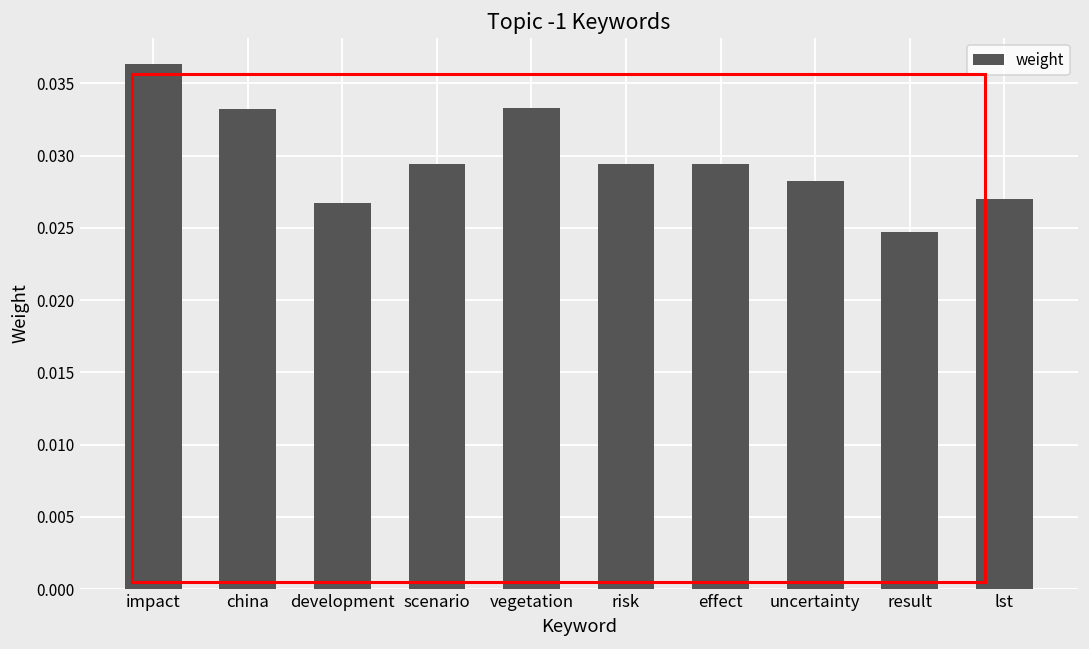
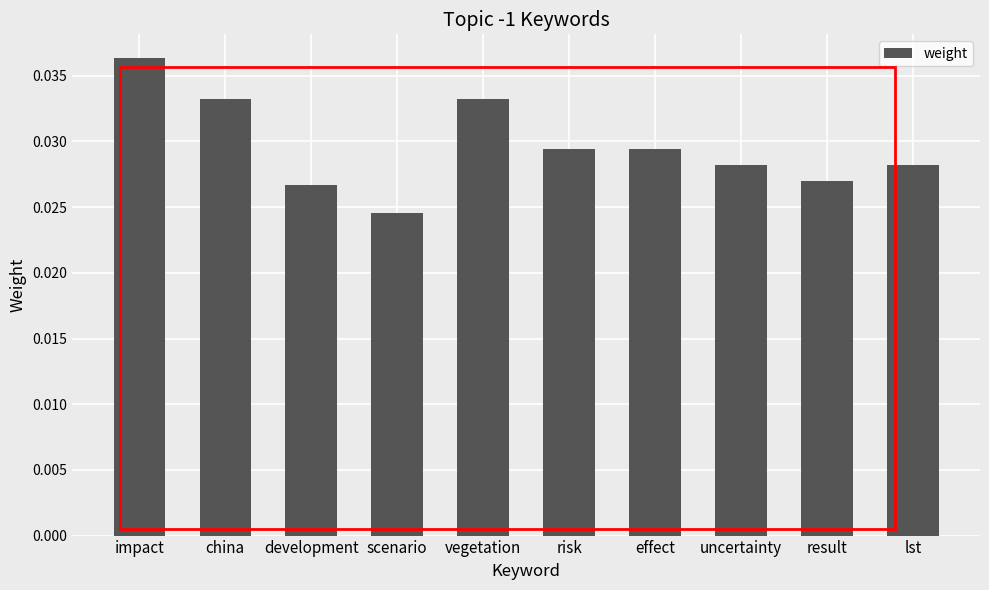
  {
    "impact": 0.0363,
    "china": 0.0332,
    "development": 0.0267,
-   "scenario": 0.0294,
+   "scenario": 0.0246,
    "vegetation": 0.0333,
    "risk": 0.0294,
    "effect": 0.0294,
    "uncertainty": 0.0282,
-   "result": 0.0247,
-   "lst": 0.0270
+   "result": 0.0270,
+   "lst": 0.0282
  }
